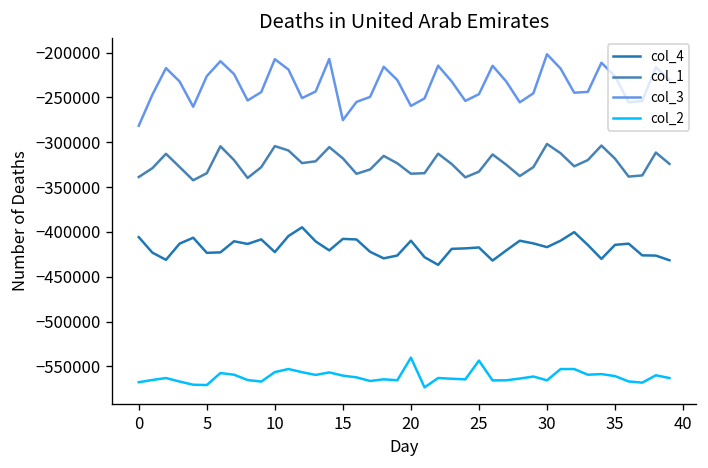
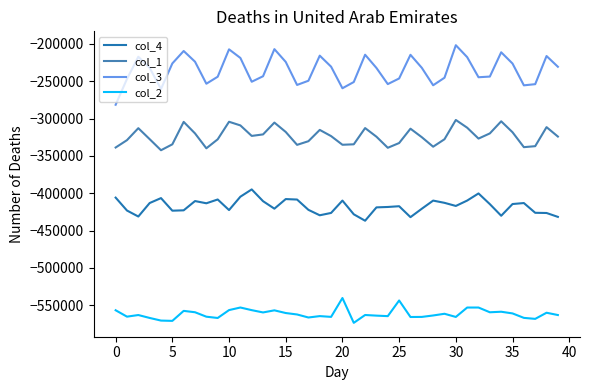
  {
    "col_3": {
      "0": -280000,
      "5": -230000,
      "10": -210000,
-     "15": -280000,
+     "15": -220000,
      "20": -260000,
      "25": -250000,
      "30": -200000,
      "35": -230000
    },
    "col_2": {
-     "0": -570000,
+     "0": -560000,
      "5": -570000,
      "10": -560000,
      "15": -560000,
      "20": -540000,
      "25": -540000,
      "30": -570000,
      "35": -560000
    }
  }
